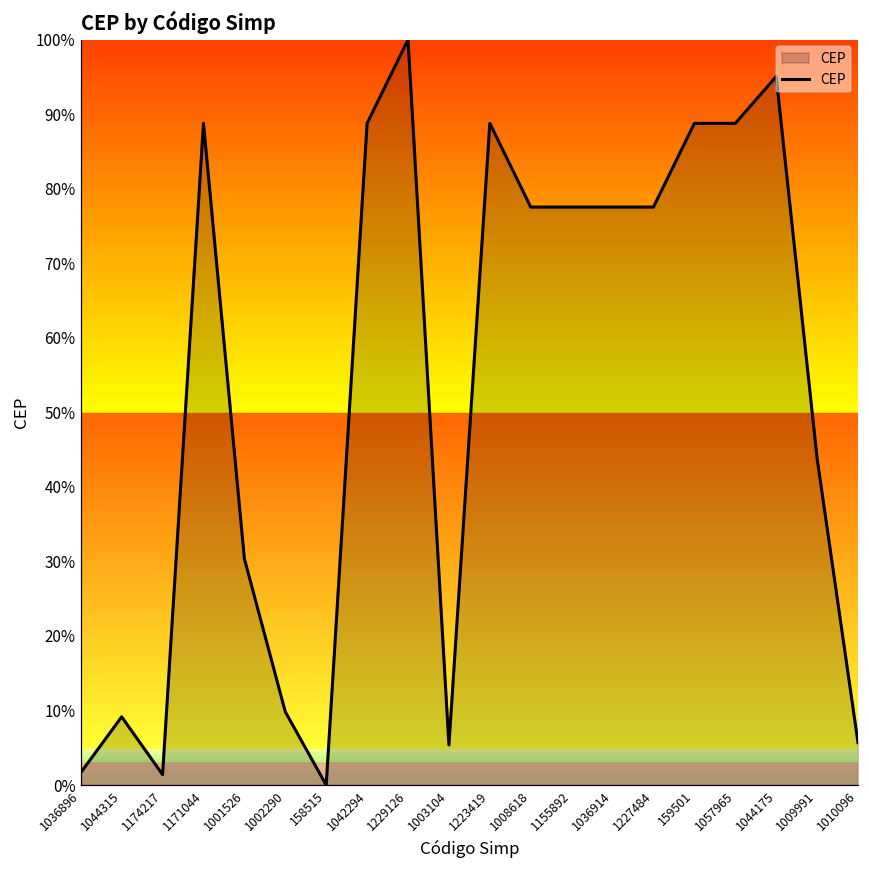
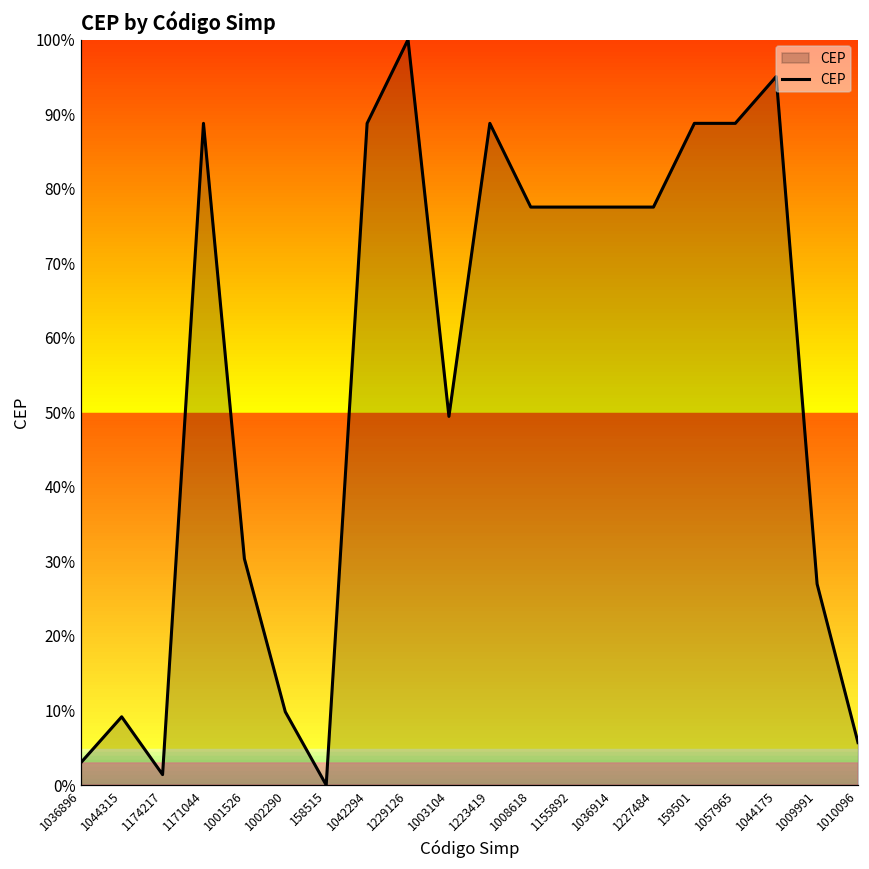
  {
-   "1036896": "2%",
+   "1036896": "3%",
    "1044315": "9%",
    "1174217": "1%",
    "1171044": "89%",
    "1001526": "30%",
    "1002290": "10%",
    "158515": "0%",
    "1042294": "89%",
    "1229126": "100%",
-   "1003104": "5%",
+   "1003104": "49%",
    "1223419": "89%",
    "1008618": "78%",
    "1155892": "78%",
    "1036914": "78%",
    "1227484": "78%",
    "159501": "89%",
    "1057965": "89%",
-   "1009991": "44%",
+   "1009991": "27%",
    "1010096": "6%"
  }
